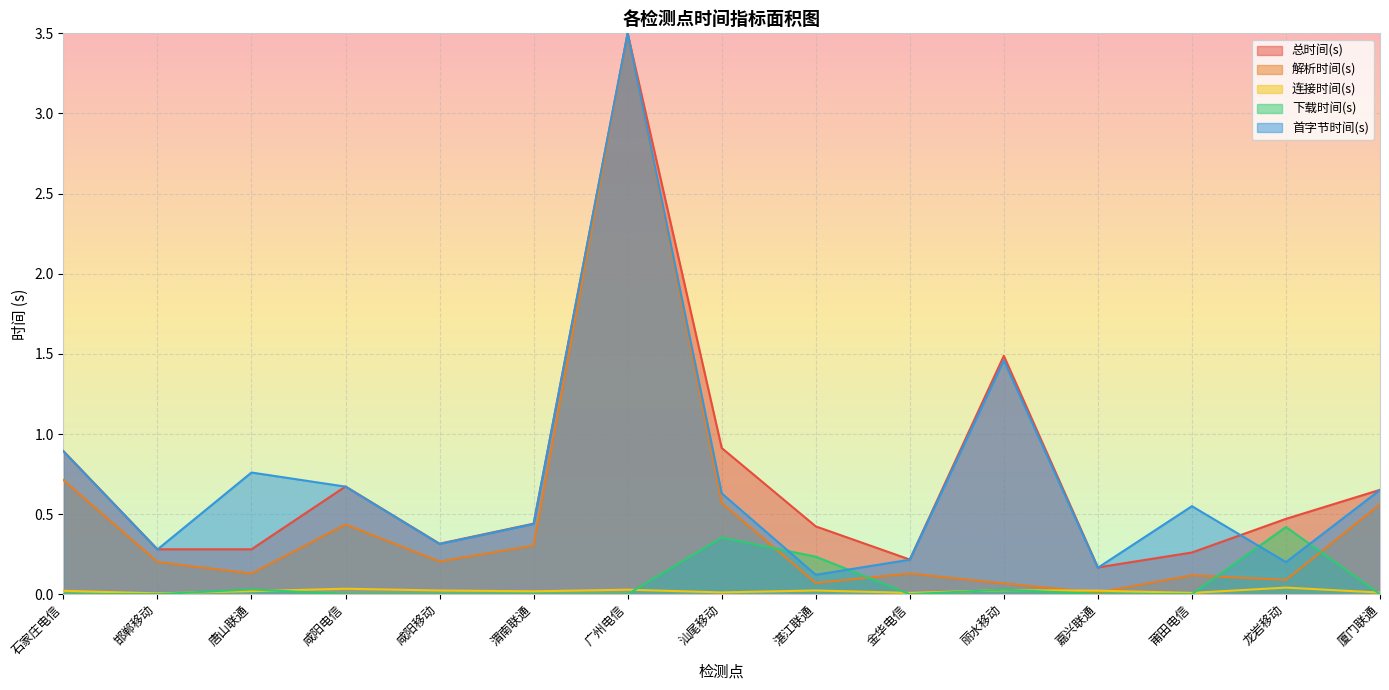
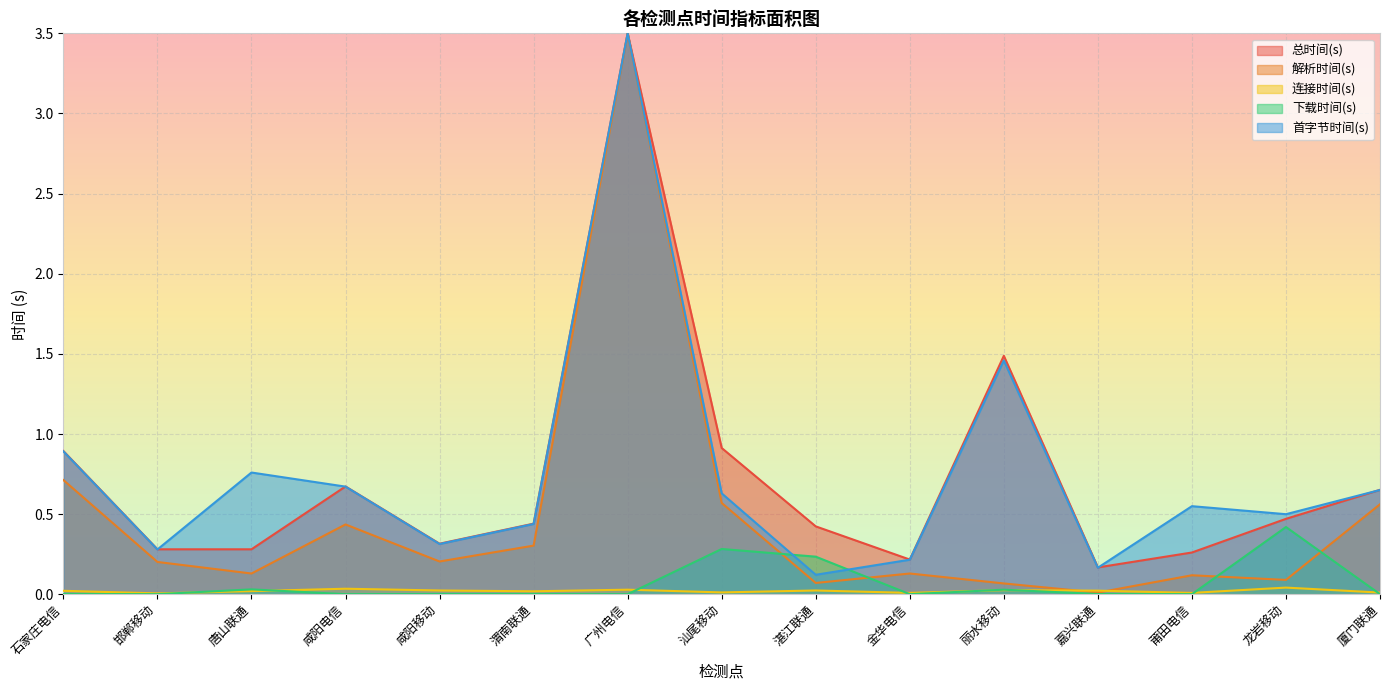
  {
    "下载时间(s)": {
      "石家庄电信": 0.00,
      "咸阳电信": 0.00,
      "咸阳移动": 0.00,
      "渭南联通": 0.00,
      "广州电信": 0.00,
-     "汕尾移动": 0.35,
+     "汕尾移动": 0.28,
      "湛江联通": 0.24,
      "龙岩移动": 0.42
    },
    "首字节时间(s)": {
      "唐山联通": 0.76,
      "汕尾移动": 0.63,
      "湛江联通": 0.12,
      "丽水移动": 1.46,
      "莆田电信": 0.55,
-     "龙岩移动": 0.20
+     "龙岩移动": 0.50
    }
  }
